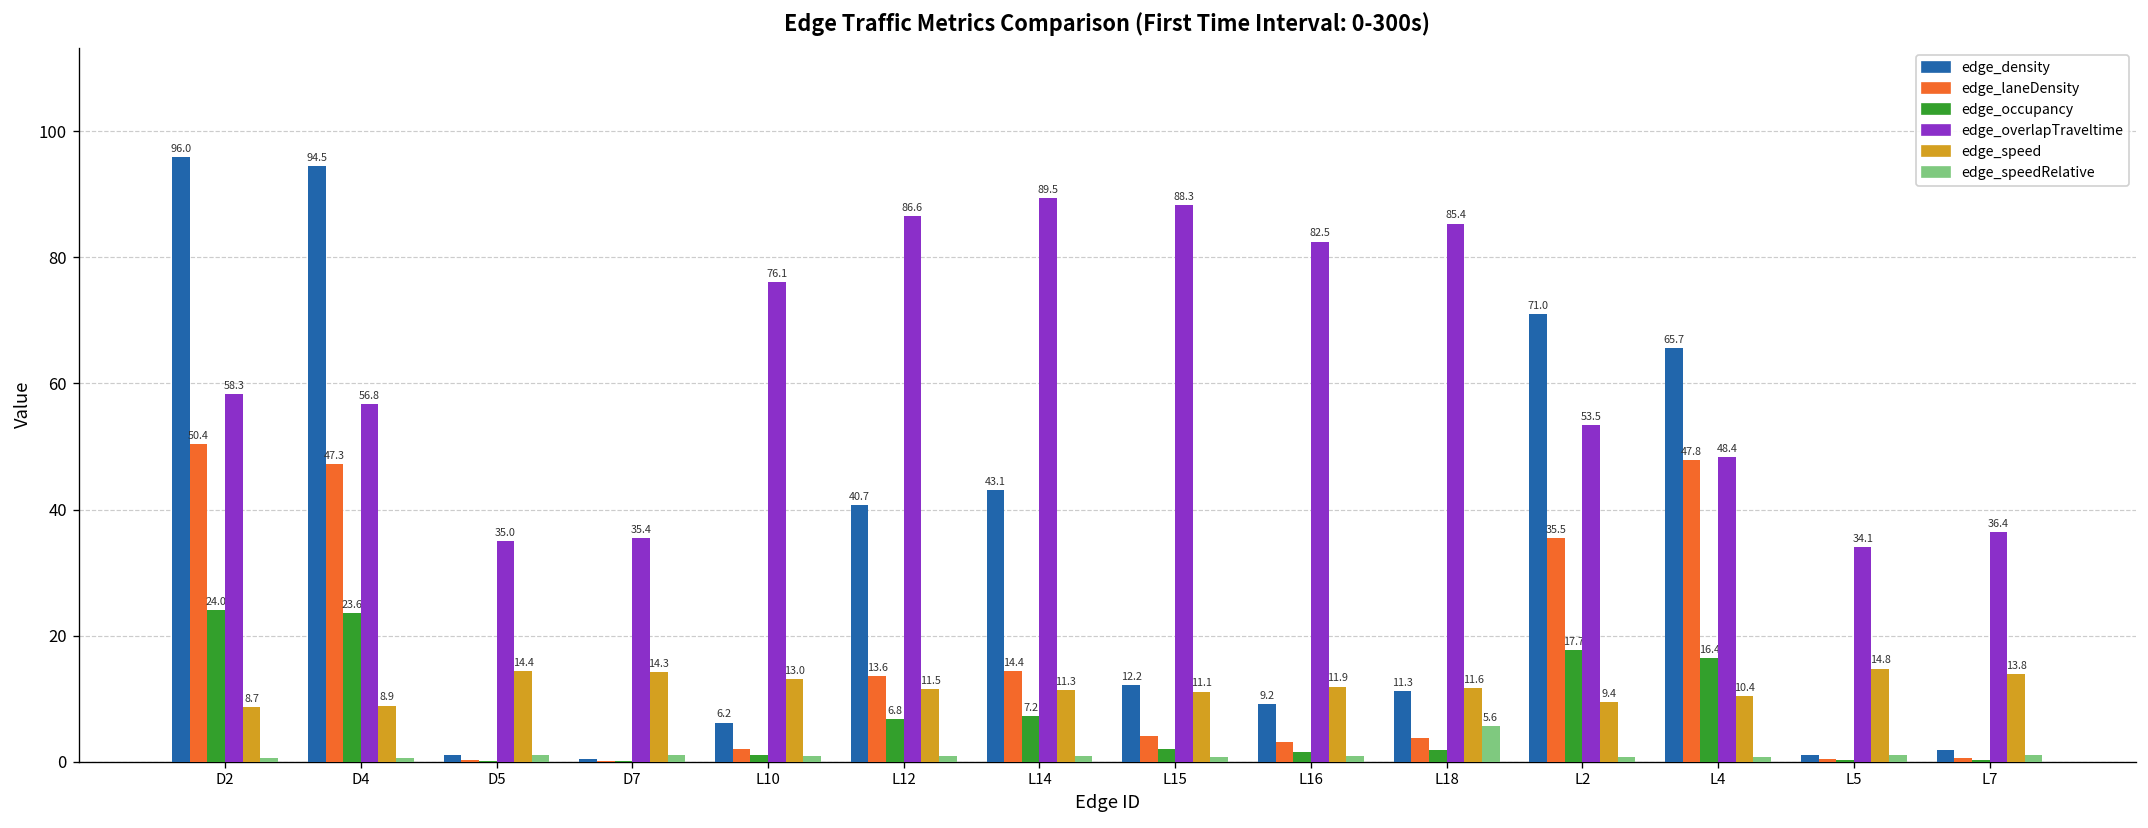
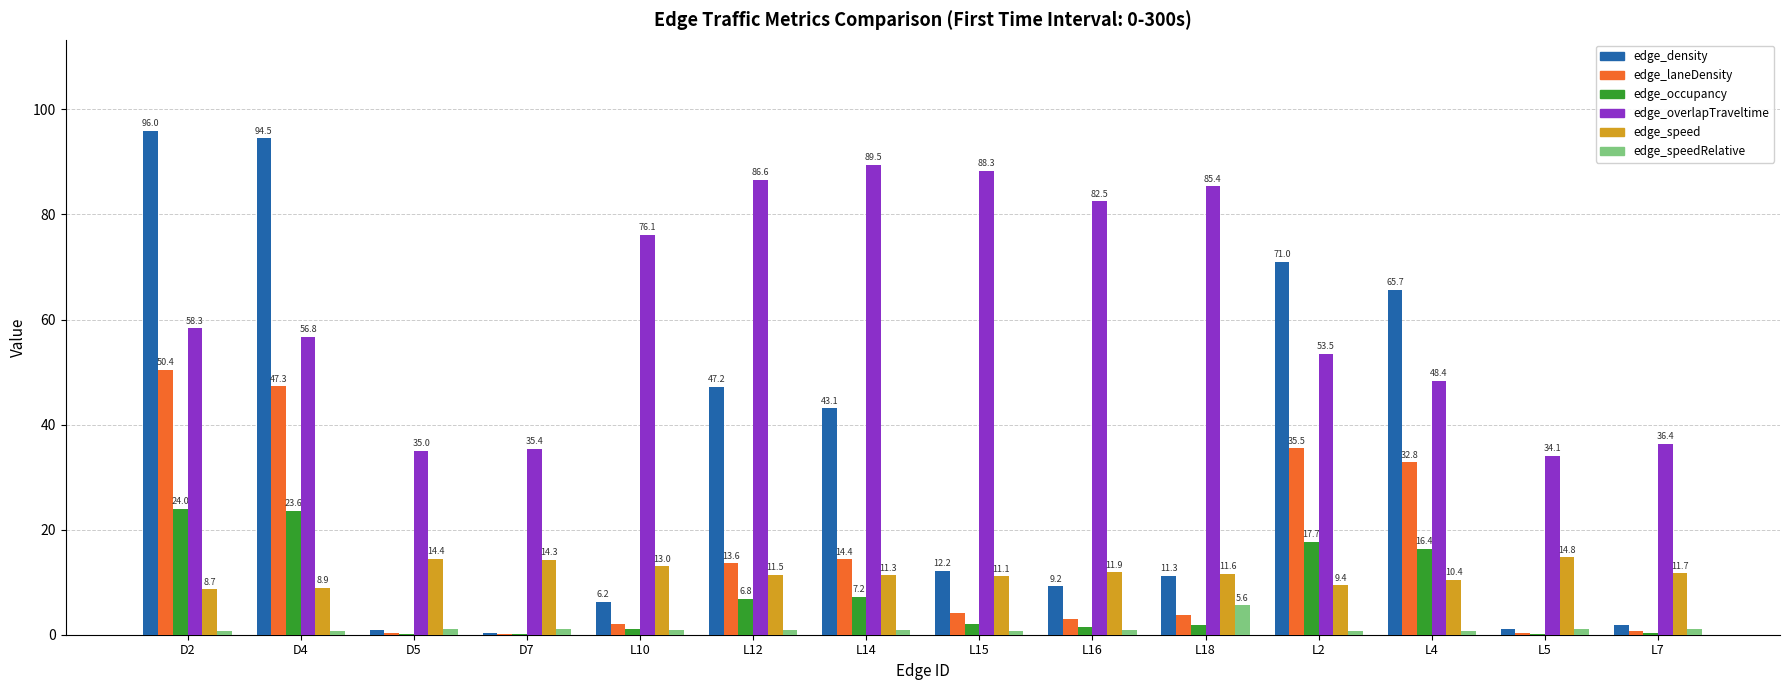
  {
    "edge_density": {
      "D2": 96.0,
      "D4": 94.5,
      "L10": 6.2,
-     "L12": 40.7,
+     "L12": 47.2,
      "L14": 43.1,
      "L15": 12.2,
      "L16": 9.2,
      "L18": 11.3,
      "L2": 71.0,
      "L4": 65.7
    },
    "edge_laneDensity": {
      "D2": 50.4,
      "D4": 47.3,
      "L12": 13.6,
      "L14": 14.4,
      "L2": 35.5,
-     "L4": 47.8
+     "L4": 32.8
    },
    "edge_occupancy": {
      "D2": 24.0,
      "D4": 23.6,
      "L12": 6.8,
      "L14": 7.2,
      "L2": 17.7,
      "L4": 16.4
    },
    "edge_overlapTraveltime": {
      "D2": 58.3,
      "D4": 56.8,
      "D5": 35.0,
      "D7": 35.4,
      "L10": 76.1,
      "L12": 86.6,
      "L14": 89.5,
      "L15": 88.3,
      "L16": 82.5,
      "L18": 85.4,
      "L2": 53.5,
      "L4": 48.4,
      "L5": 34.1,
      "L7": 36.4
    },
    "edge_speed": {
      "D2": 8.7,
      "D4": 8.9,
      "D5": 14.4,
      "D7": 14.3,
      "L10": 13.0,
      "L12": 11.5,
      "L14": 11.3,
      "L15": 11.1,
      "L16": 11.9,
      "L18": 11.6,
      "L2": 9.4,
      "L4": 10.4,
      "L5": 14.8,
-     "L7": 13.8
+     "L7": 11.7
    },
    "edge_speedRelative": {
      "L18": 5.6
    }
  }
